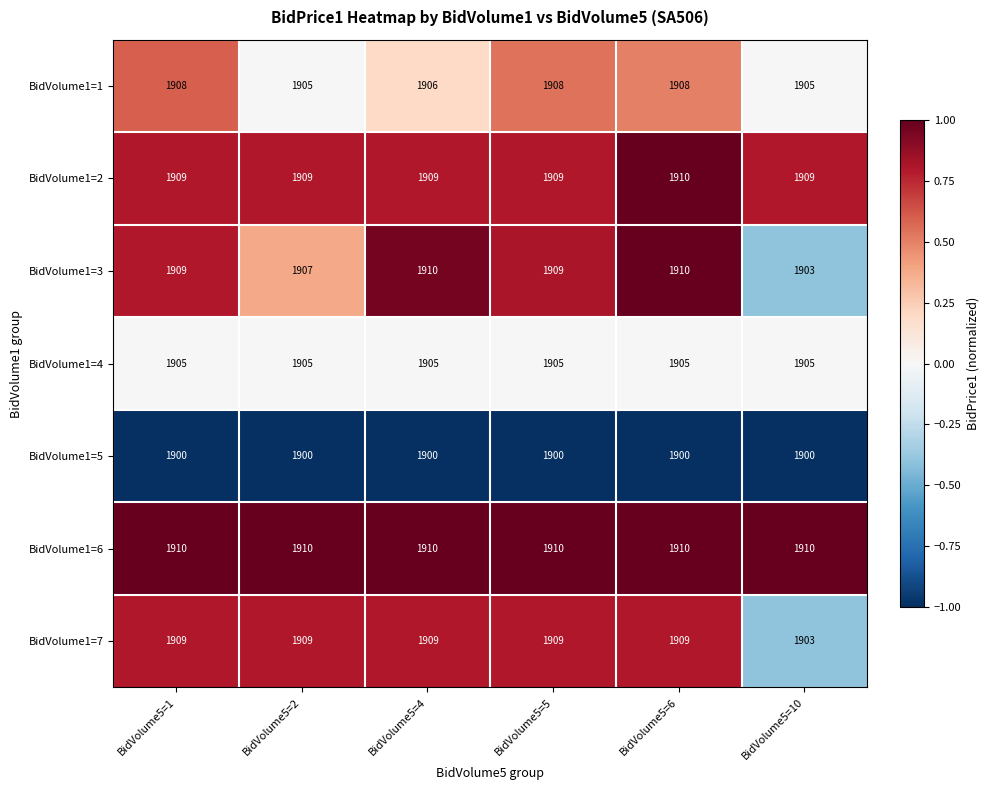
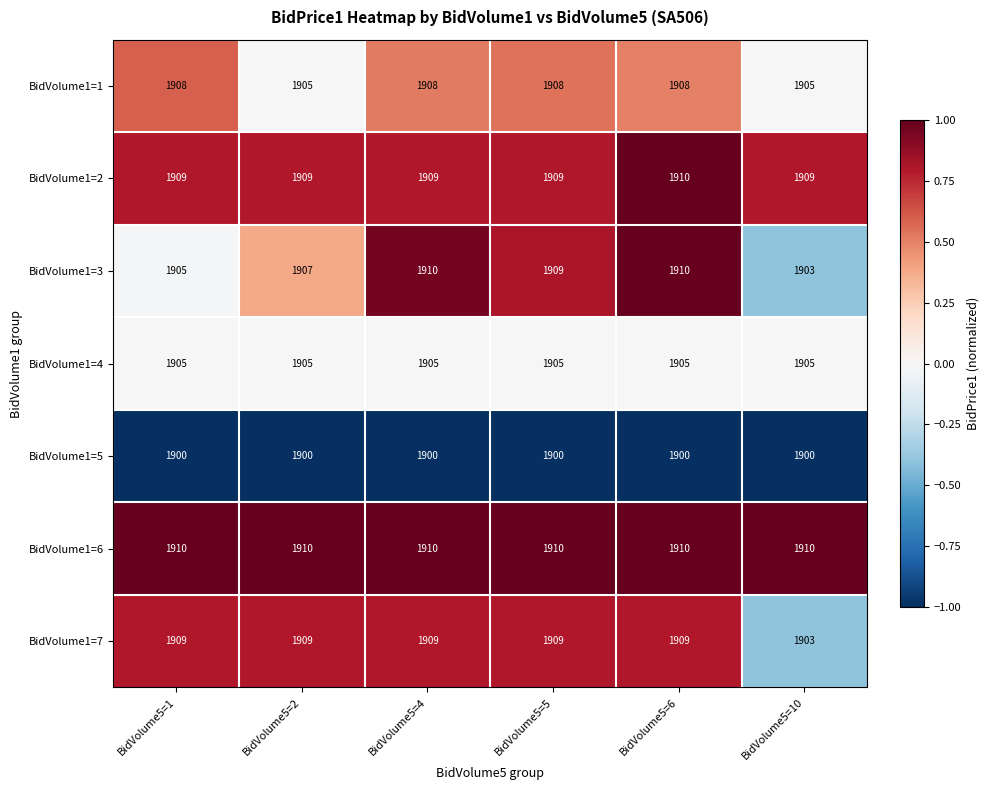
  {
    "BidVolume1=1": {
      "BidVolume5=1": 1908,
      "BidVolume5=2": 1905,
-     "BidVolume5=4": 1906,
+     "BidVolume5=4": 1908,
      "BidVolume5=5": 1908,
      "BidVolume5=6": 1908,
      "BidVolume5=10": 1905
    },
    "BidVolume1=2": {
      "BidVolume5=1": 1909,
      "BidVolume5=2": 1909,
      "BidVolume5=4": 1909,
      "BidVolume5=5": 1909,
      "BidVolume5=6": 1910,
      "BidVolume5=10": 1909
    },
    "BidVolume1=3": {
-     "BidVolume5=1": 1909,
+     "BidVolume5=1": 1905,
      "BidVolume5=2": 1907,
      "BidVolume5=4": 1910,
      "BidVolume5=5": 1909,
      "BidVolume5=6": 1910,
      "BidVolume5=10": 1903
    },
    "BidVolume1=4": {
      "BidVolume5=1": 1905,
      "BidVolume5=2": 1905,
      "BidVolume5=4": 1905,
      "BidVolume5=5": 1905,
      "BidVolume5=6": 1905,
      "BidVolume5=10": 1905
    },
    "BidVolume1=5": {
      "BidVolume5=1": 1900,
      "BidVolume5=2": 1900,
      "BidVolume5=4": 1900,
      "BidVolume5=5": 1900,
      "BidVolume5=6": 1900,
      "BidVolume5=10": 1900
    },
    "BidVolume1=6": {
      "BidVolume5=1": 1910,
      "BidVolume5=2": 1910,
      "BidVolume5=4": 1910,
      "BidVolume5=5": 1910,
      "BidVolume5=6": 1910,
      "BidVolume5=10": 1910
    },
    "BidVolume1=7": {
      "BidVolume5=1": 1909,
      "BidVolume5=2": 1909,
      "BidVolume5=4": 1909,
      "BidVolume5=5": 1909,
      "BidVolume5=6": 1909,
      "BidVolume5=10": 1903
    }
  }
